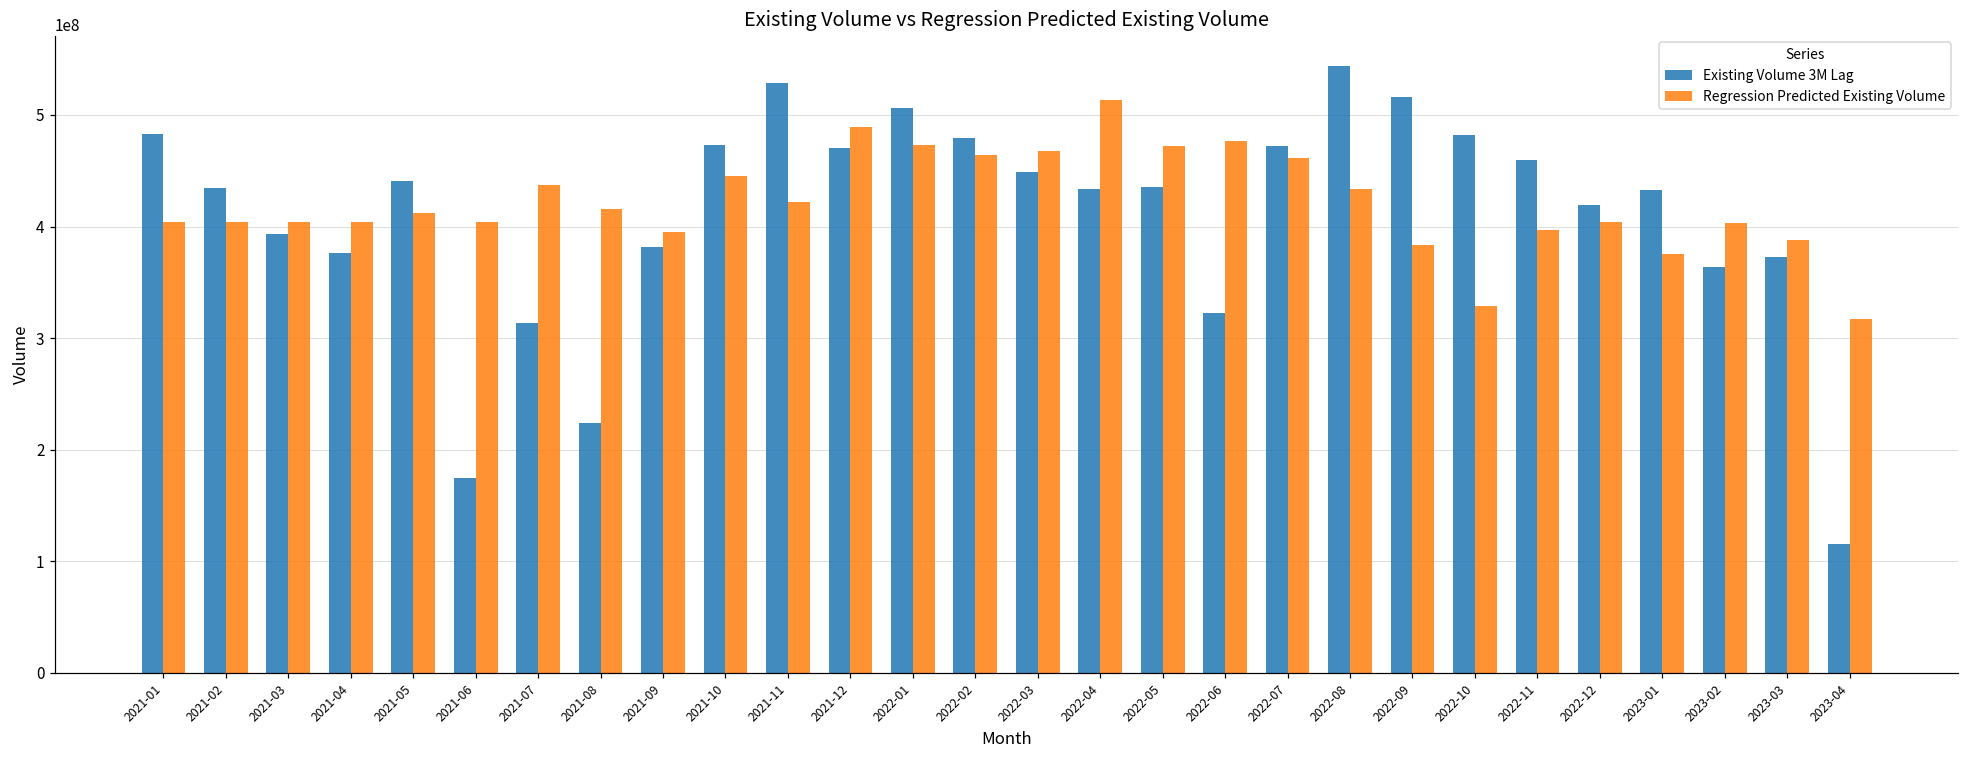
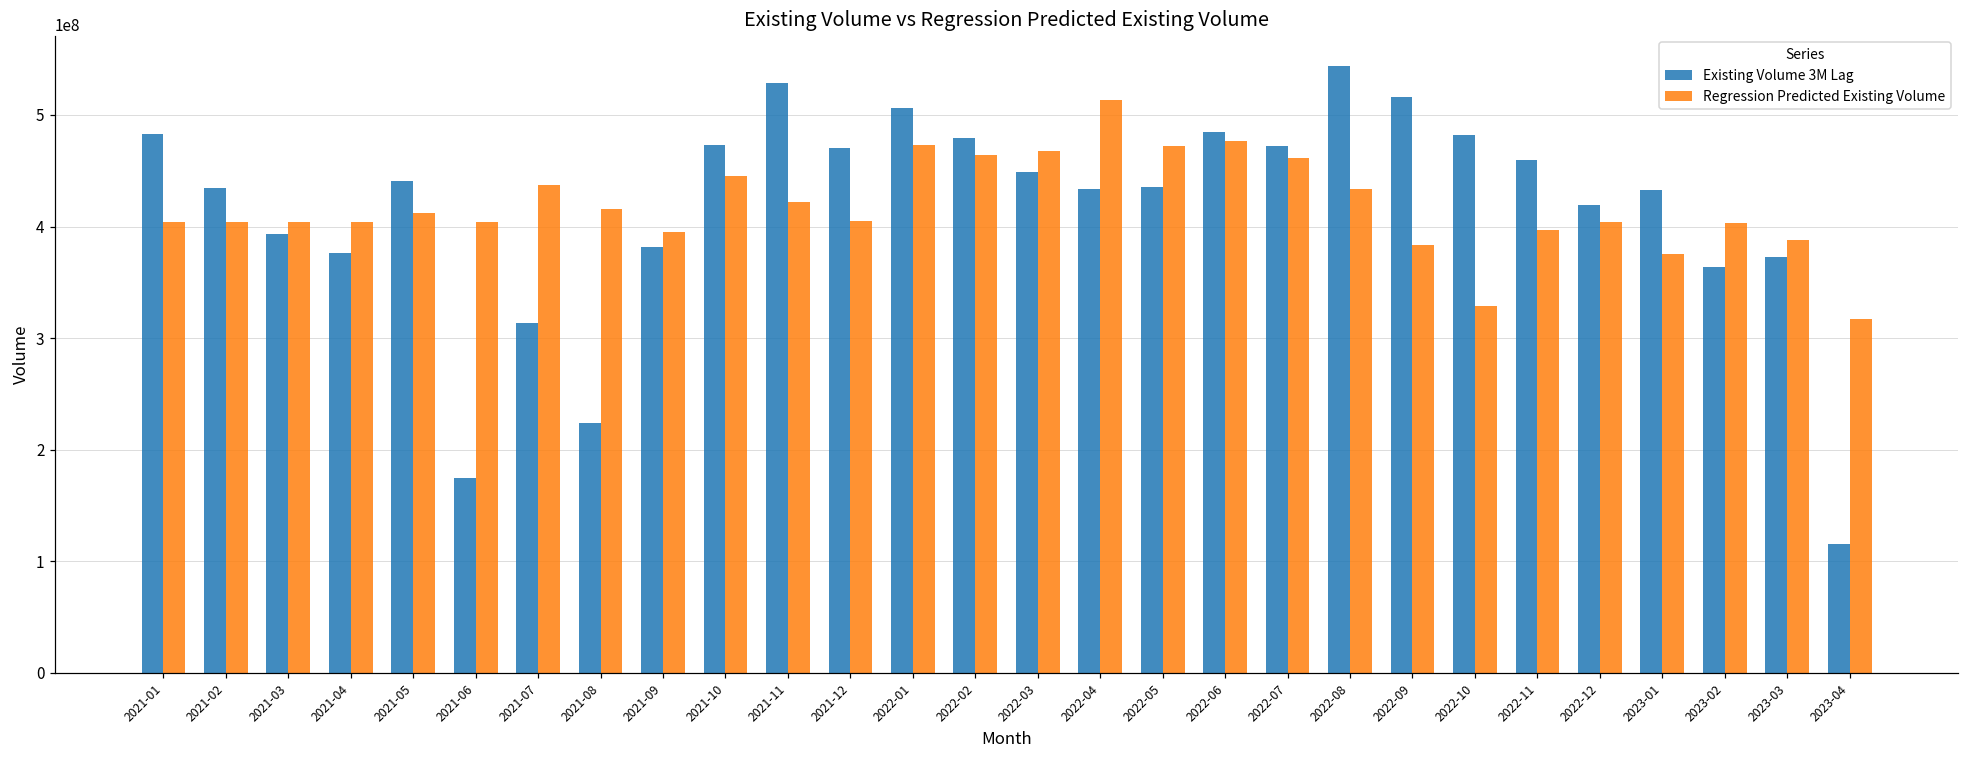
  {
    "Existing Volume 3M Lag": {
      "2021-01": 483000000,
      "2021-02": 435000000,
      "2021-03": 393000000,
      "2021-04": 376000000,
      "2021-05": 441000000,
      "2021-06": 175000000,
      "2021-07": 313000000,
      "2021-08": 224000000,
      "2021-09": 381000000,
      "2021-10": 473000000,
      "2021-11": 528000000,
      "2021-12": 471000000,
      "2022-01": 506000000,
      "2022-02": 479000000,
      "2022-03": 449000000,
      "2022-04": 433000000,
      "2022-05": 436000000,
-     "2022-06": 322000000,
+     "2022-06": 485000000,
      "2022-07": 472000000,
      "2022-08": 544000000,
      "2022-09": 516000000,
      "2022-10": 482000000,
      "2022-11": 459000000,
      "2022-12": 419000000,
      "2023-01": 432000000,
      "2023-02": 363000000,
      "2023-03": 373000000,
      "2023-04": 116000000
    },
    "Regression Predicted Existing Volume": {
      "2021-01": 404000000,
      "2021-02": 404000000,
      "2021-03": 404000000,
      "2021-04": 404000000,
      "2021-05": 412000000,
      "2021-06": 404000000,
      "2021-07": 437000000,
      "2021-08": 416000000,
      "2021-09": 395000000,
      "2021-10": 445000000,
      "2021-11": 422000000,
-     "2021-12": 489000000,
+     "2021-12": 405000000,
      "2022-01": 473000000,
      "2022-02": 464000000,
      "2022-03": 468000000,
      "2022-04": 513000000,
      "2022-05": 472000000,
      "2022-06": 476000000,
      "2022-07": 462000000,
      "2022-08": 433000000,
      "2022-09": 384000000,
      "2022-10": 329000000,
      "2022-11": 397000000,
      "2022-12": 404000000,
      "2023-01": 375000000,
      "2023-02": 403000000,
      "2023-03": 388000000,
      "2023-04": 317000000
    }
  }
